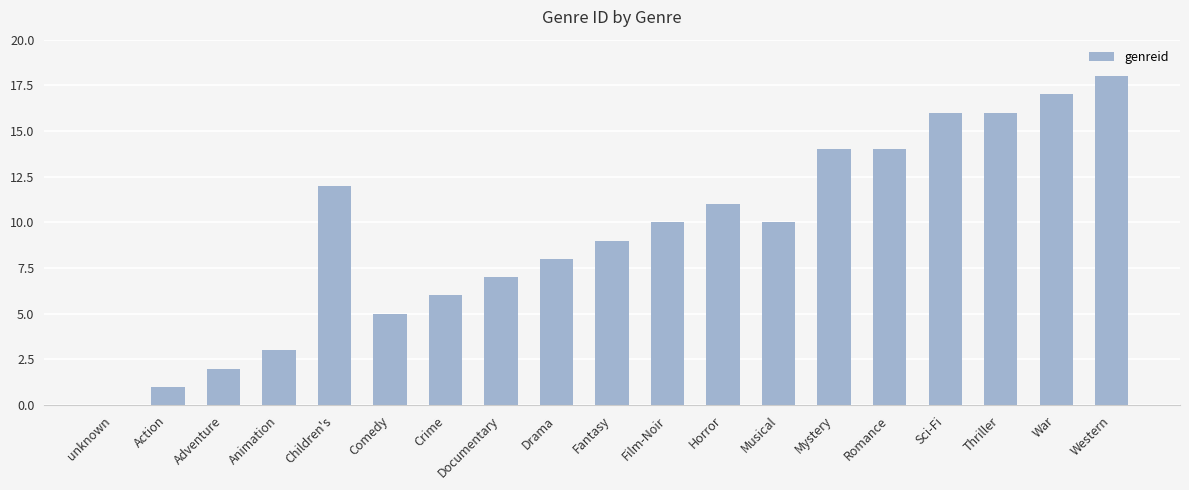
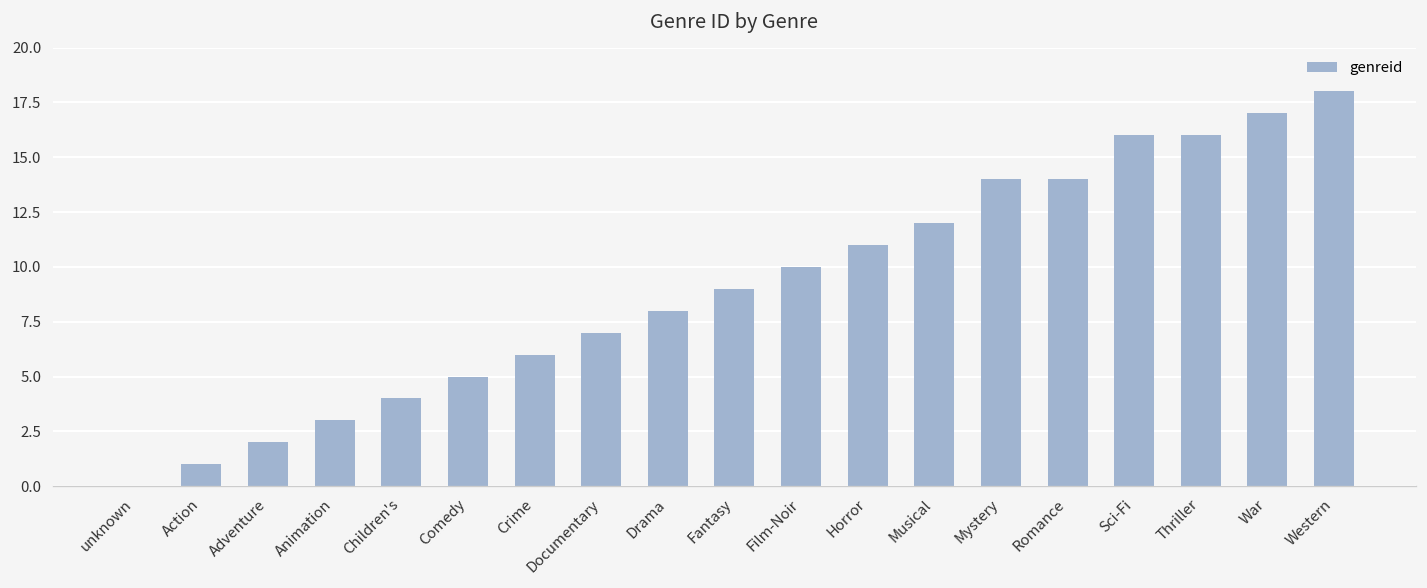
  {
    "unknown": 0,
    "Action": 1,
    "Adventure": 2,
    "Animation": 3,
-   "Children's": 12,
+   "Children's": 4,
    "Comedy": 5,
    "Crime": 6,
    "Documentary": 7,
    "Drama": 8,
    "Fantasy": 9,
    "Film-Noir": 10,
    "Horror": 11,
-   "Musical": 10,
+   "Musical": 12,
    "Mystery": 14,
    "Romance": 14,
    "Sci-Fi": 16,
    "Thriller": 16,
    "War": 17,
    "Western": 18
  }
